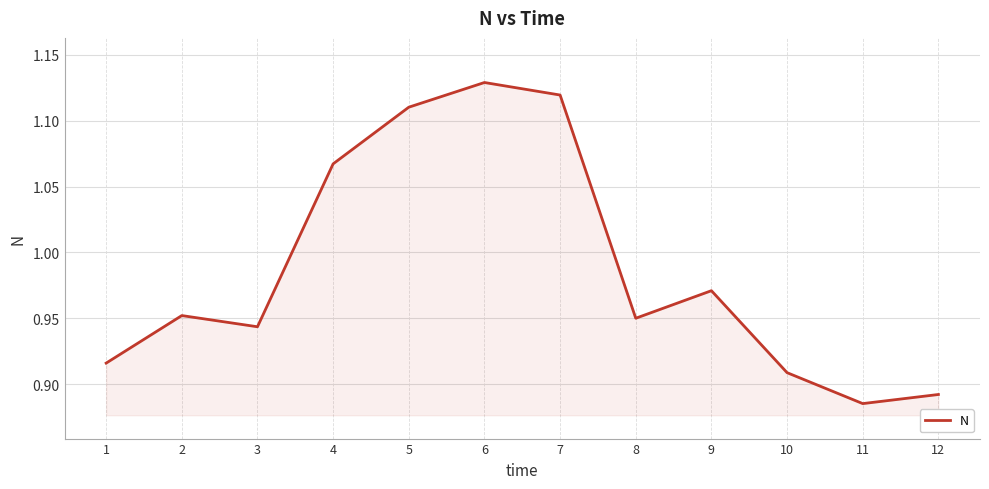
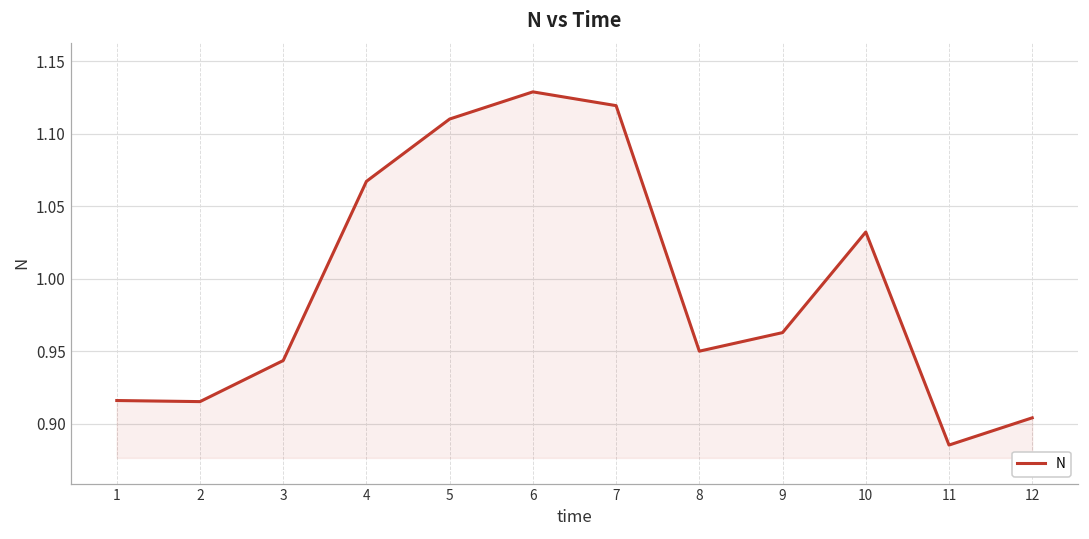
  {
    "1": 0.916,
-   "2": 0.952,
+   "2": 0.915,
    "3": 0.944,
    "4": 1.067,
    "5": 1.110,
    "6": 1.129,
    "7": 1.119,
    "8": 0.950,
-   "9": 0.971,
-   "10": 0.909,
+   "9": 0.963,
+   "10": 1.032,
    "11": 0.885,
-   "12": 0.892
+   "12": 0.904
  }
